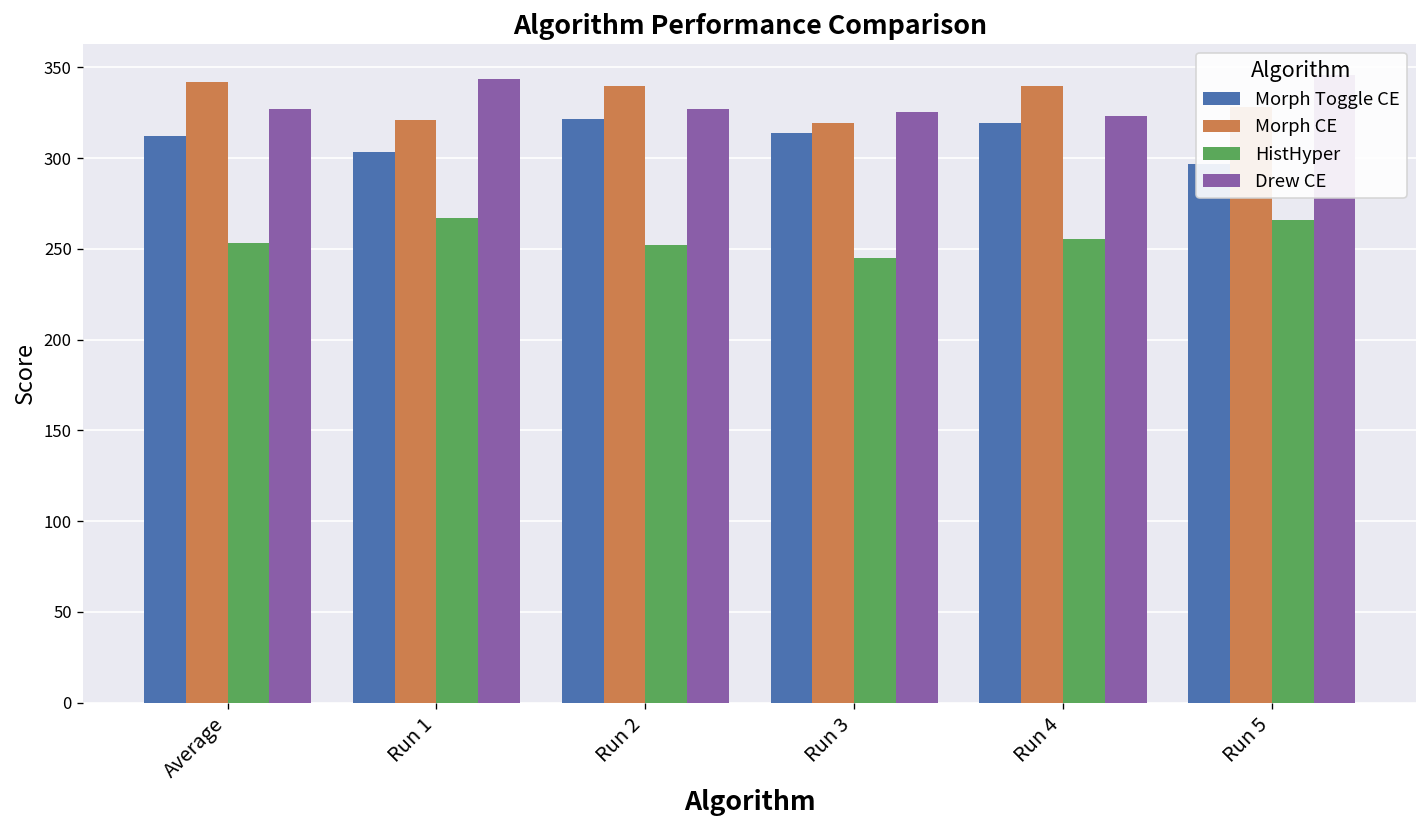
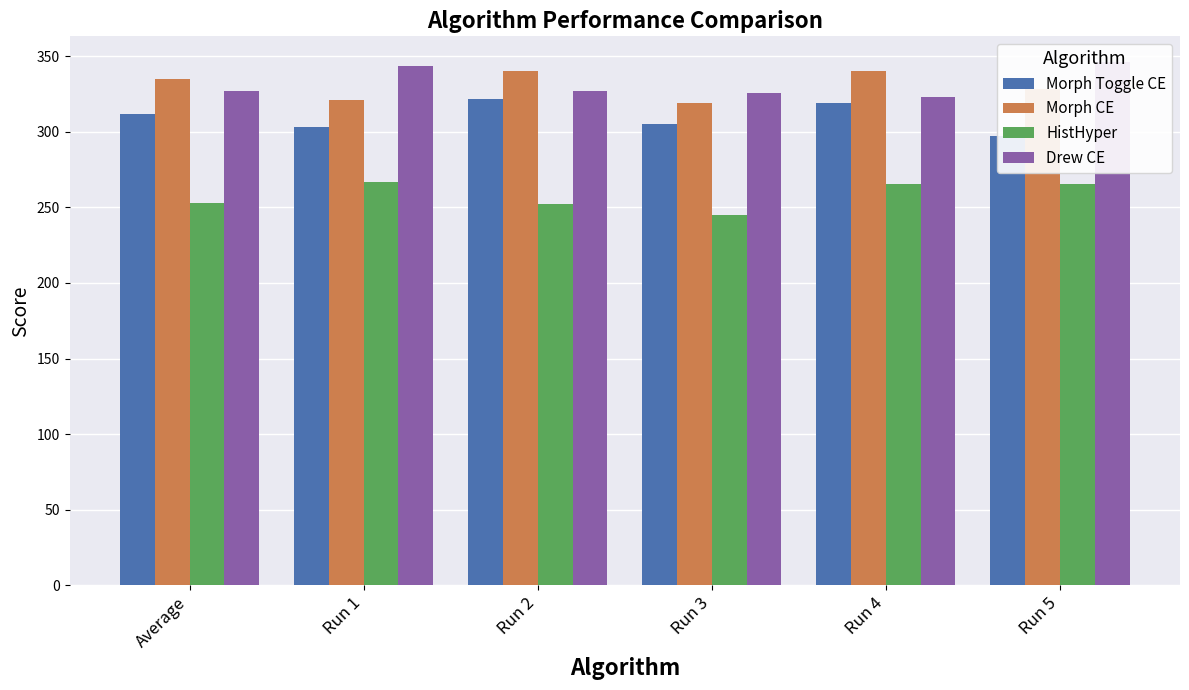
  {
    "Morph Toggle CE": {
      "Average": 312,
      "Run 1": 303,
      "Run 2": 321,
-     "Run 3": 314,
+     "Run 3": 305,
      "Run 4": 319
    },
    "Morph CE": {
-     "Average": 342,
+     "Average": 335,
      "Run 1": 321,
      "Run 2": 340,
      "Run 3": 319,
      "Run 4": 340
    },
    "HistHyper": {
      "Average": 253,
      "Run 1": 267,
      "Run 2": 252,
      "Run 3": 245,
-     "Run 4": 255,
+     "Run 4": 266,
      "Run 5": 266
    },
    "Drew CE": {
      "Average": 327,
      "Run 1": 344,
      "Run 2": 327,
      "Run 3": 325,
      "Run 4": 323
    }
  }
